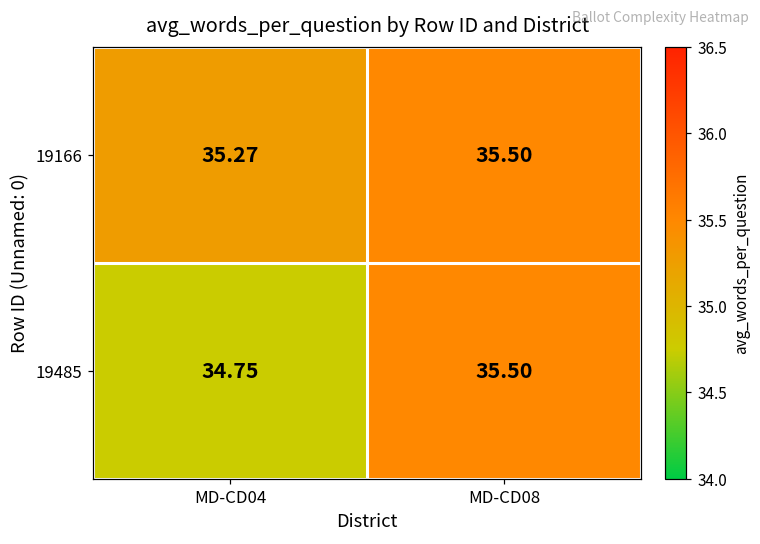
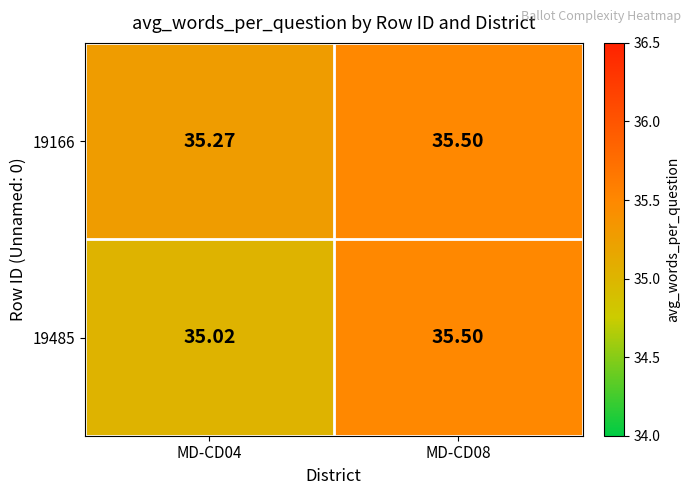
  {
    "19166": {
      "MD-CD04": 35.27,
      "MD-CD08": 35.50
    },
    "19485": {
-     "MD-CD04": 34.75,
+     "MD-CD04": 35.02,
      "MD-CD08": 35.50
    }
  }
